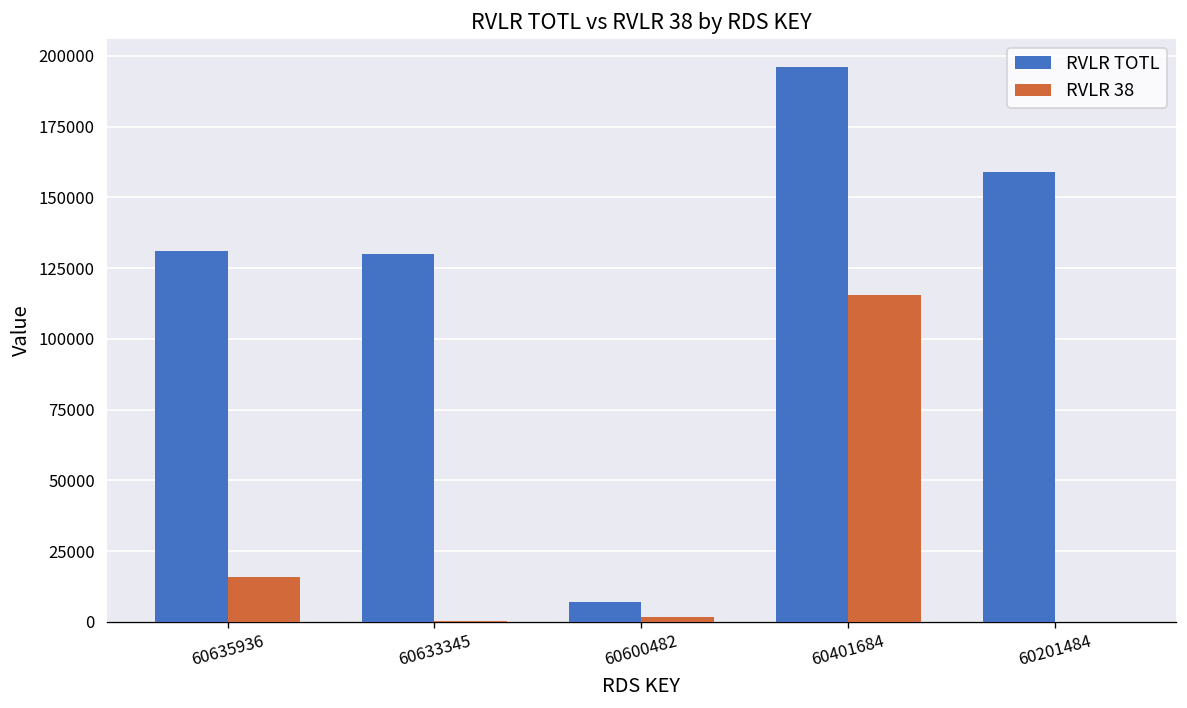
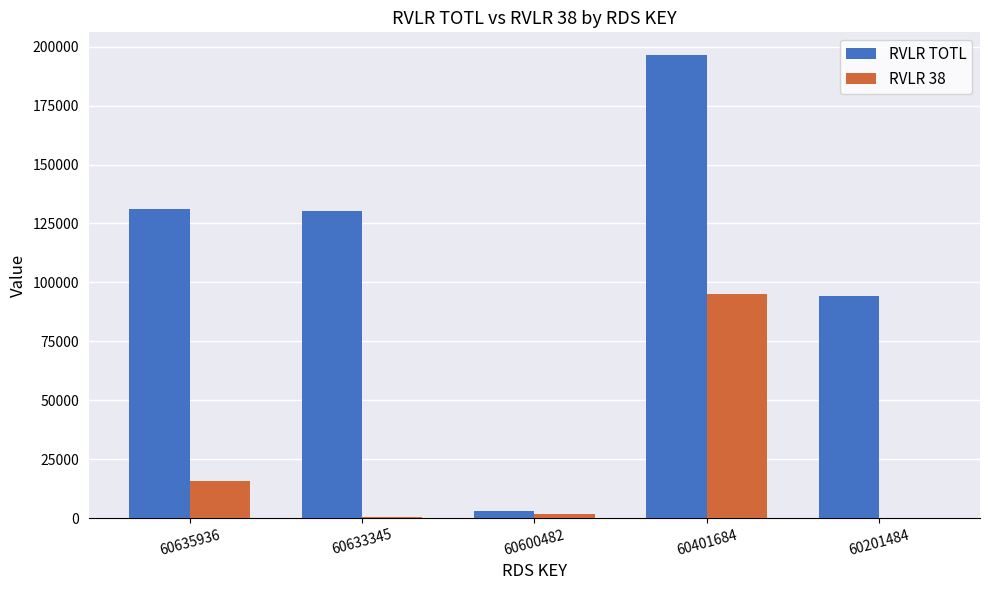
  {
    "RVLR TOTL": {
      "60635936": 131000,
      "60633345": 130000,
-     "60600482": 7000,
+     "60600482": 3000,
      "60401684": 196000,
-     "60201484": 159000
+     "60201484": 94000
    },
    "RVLR 38": {
      "60635936": 16000,
      "60600482": 2000,
-     "60401684": 116000
+     "60401684": 95000
    }
  }
